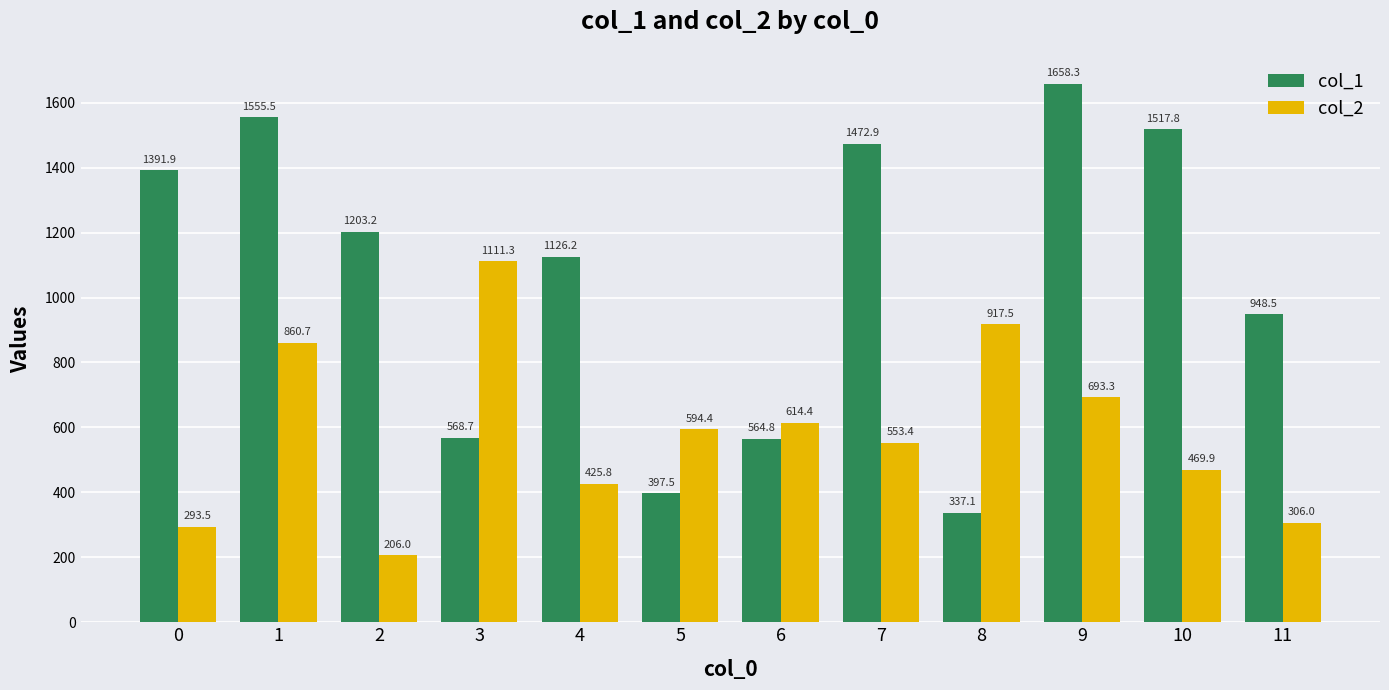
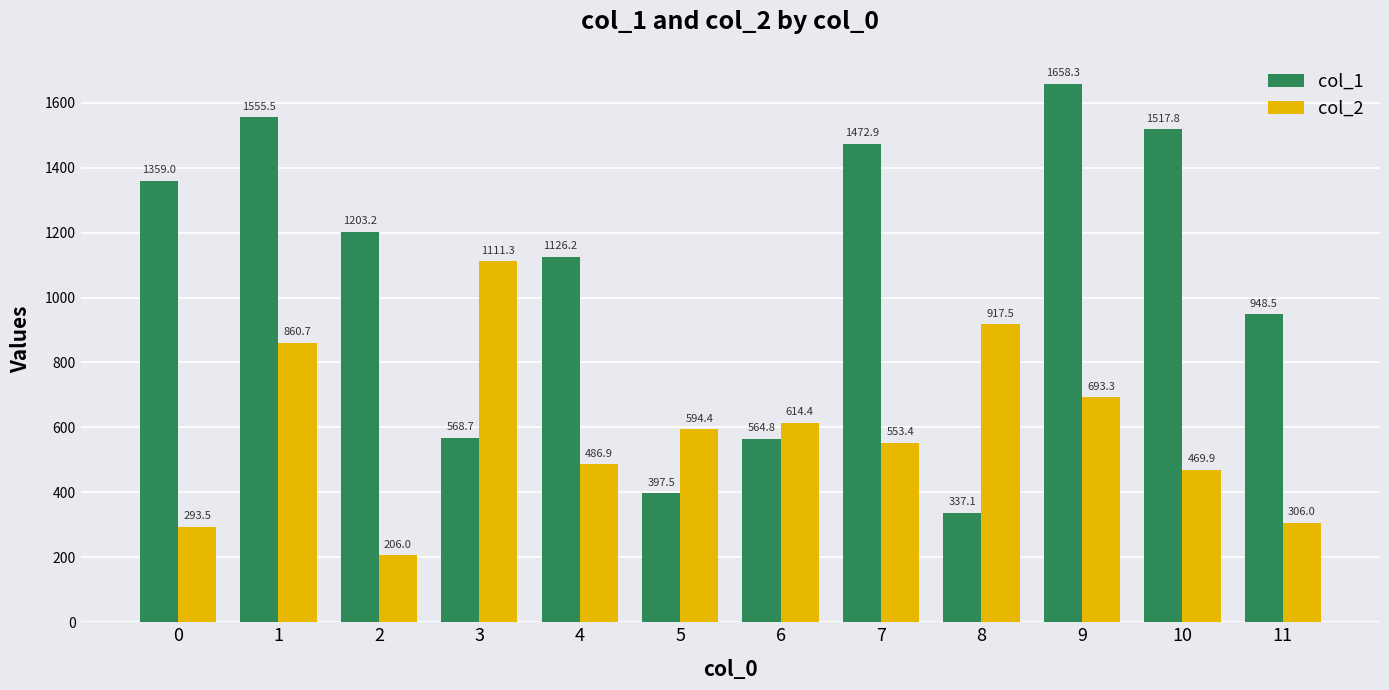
  {
    "col_1": {
-     "0": 1391.9,
+     "0": 1359.0,
      "1": 1555.5,
      "2": 1203.2,
      "3": 568.7,
      "4": 1126.2,
      "5": 397.5,
      "6": 564.8,
      "7": 1472.9,
      "8": 337.1,
      "9": 1658.3,
      "10": 1517.8,
      "11": 948.5
    },
    "col_2": {
      "0": 293.5,
      "1": 860.7,
      "2": 206.0,
      "3": 1111.3,
-     "4": 425.8,
+     "4": 486.9,
      "5": 594.4,
      "6": 614.4,
      "7": 553.4,
      "8": 917.5,
      "9": 693.3,
      "10": 469.9,
      "11": 306.0
    }
  }
